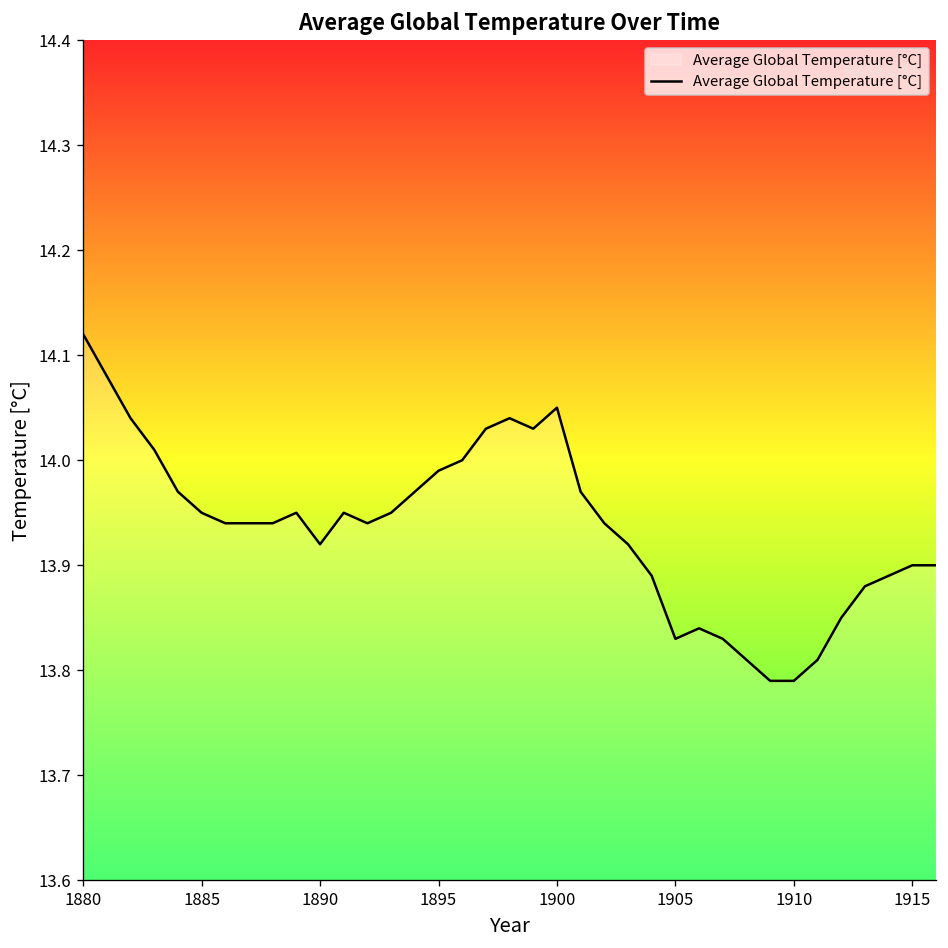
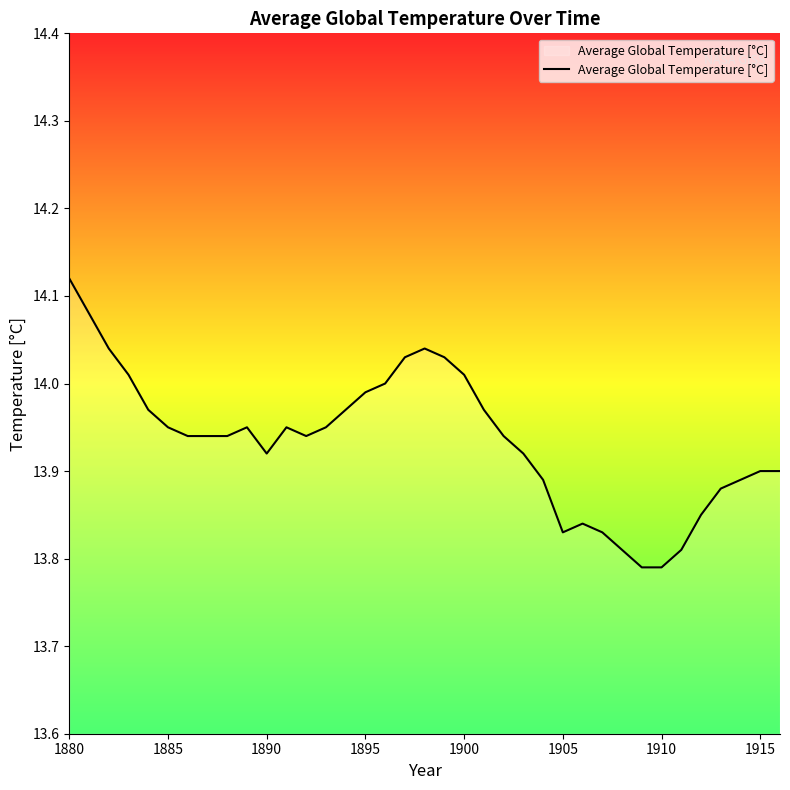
  {
    "1880": 14.12,
    "1885": 13.95,
    "1890": 13.92,
    "1895": 13.99,
-   "1900": 14.05,
+   "1900": 14.01,
    "1905": 13.83,
    "1910": 13.79,
    "1915": 13.90
  }
